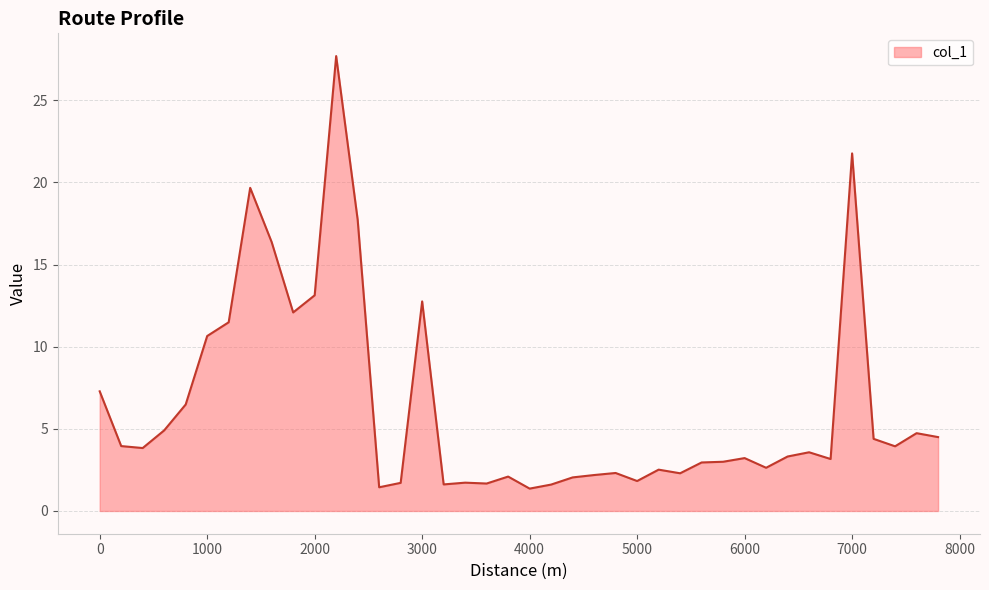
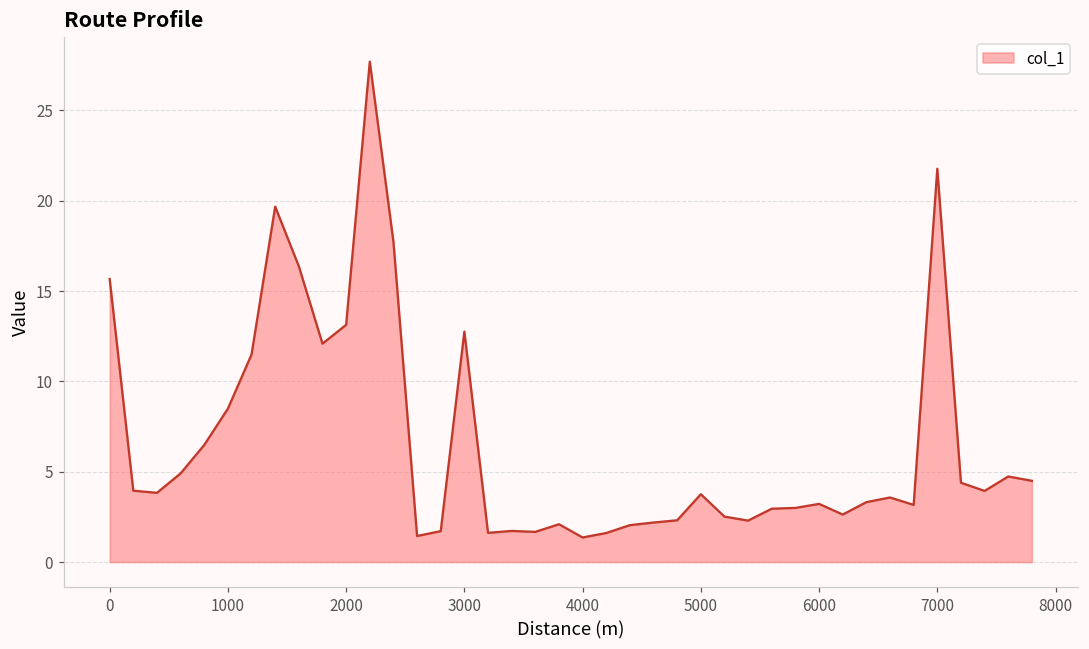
  {
-   "0": 7.3,
-   "1000": 10.7,
+   "0": 15.7,
+   "1000": 8.5,
    "2000": 13.1,
    "3000": 12.8,
    "4000": 1.4,
-   "5000": 1.8,
+   "5000": 3.8,
    "6000": 3.2,
    "7000": 21.8
  }
